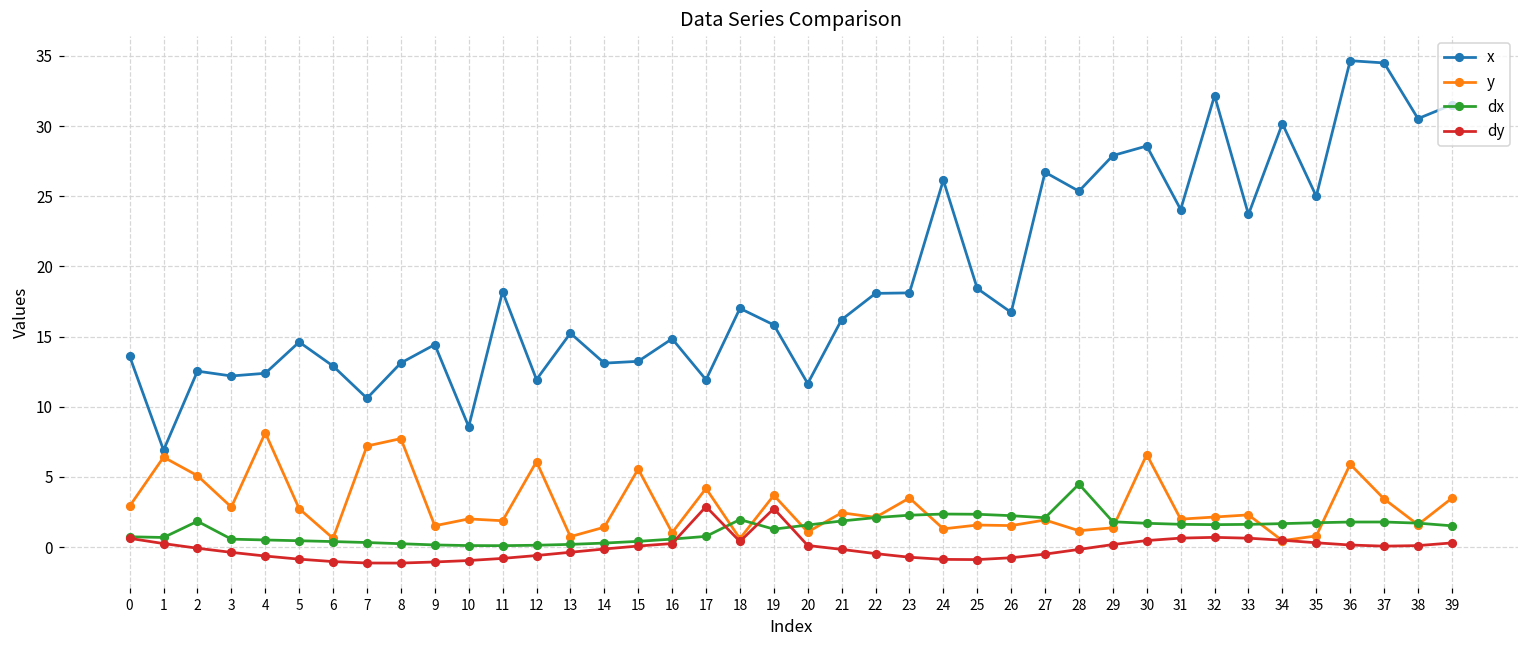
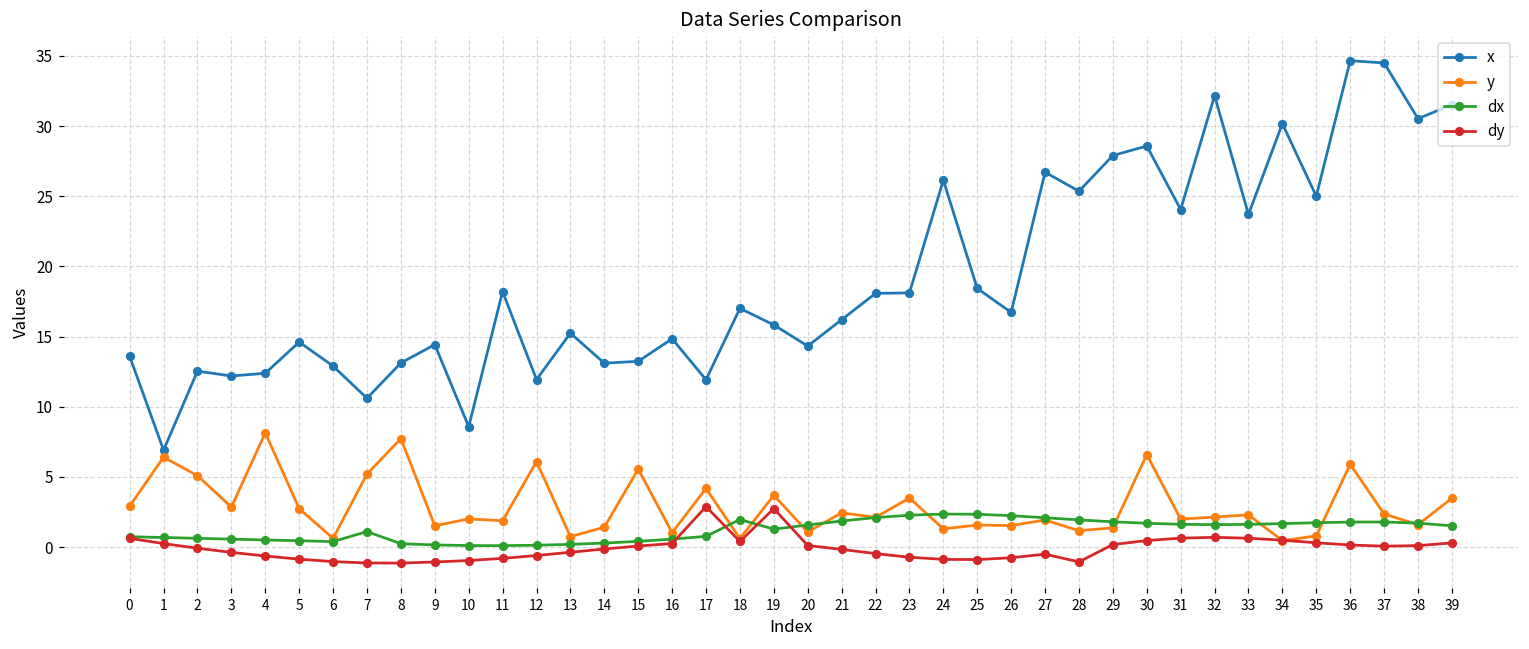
  {
    "x": {
      "0": 13.6,
      "1": 6.9,
      "2": 12.5,
      "3": 12.2,
      "4": 12.4,
      "5": 14.6,
      "6": 12.9,
      "7": 10.6,
      "8": 13.1,
      "9": 14.4,
      "10": 8.6,
      "11": 18.2,
      "12": 11.9,
      "13": 15.2,
      "14": 13.1,
      "15": 13.2,
      "16": 14.8,
      "17": 11.9,
      "18": 17.0,
      "19": 15.8,
-     "20": 11.7,
+     "20": 14.3,
      "21": 16.2,
      "22": 18.1,
      "23": 18.1,
      "24": 26.1,
      "25": 18.4,
      "26": 16.7,
      "27": 26.7,
      "28": 25.4,
      "29": 27.9,
      "30": 28.6,
      "31": 24.1,
      "32": 32.2,
      "33": 23.7,
      "34": 30.2,
      "35": 25.0,
      "36": 34.7,
      "37": 34.5,
      "38": 30.5
    },
    "y": {
      "0": 2.9,
      "1": 6.4,
      "2": 5.1,
      "3": 2.8,
      "4": 8.1,
      "5": 2.7,
      "6": 0.6,
-     "7": 7.2,
+     "7": 5.2,
      "8": 7.7,
      "9": 1.5,
      "10": 2.0,
      "11": 1.9,
      "12": 6.1,
      "13": 0.7,
      "14": 1.4,
      "15": 5.6,
      "16": 1.0,
      "17": 4.2,
      "18": 0.6,
      "19": 3.7,
      "20": 1.1,
      "21": 2.4,
      "23": 3.5,
      "24": 1.3,
      "25": 1.6,
      "26": 1.5,
      "28": 1.2,
      "29": 1.4,
      "30": 6.6,
      "31": 2.0,
      "32": 2.1,
      "33": 2.3,
      "35": 0.8,
      "36": 5.9,
-     "37": 3.4,
+     "37": 2.4,
      "39": 3.5
    },
    "dx": {
      "1": 0.7,
-     "2": 1.8,
+     "2": 0.6,
      "3": 0.6,
      "4": 0.5,
      "5": 0.5,
      "6": 0.4,
-     "7": 0.3,
+     "7": 1.1,
      "8": 0.2,
      "9": 0.2,
      "10": 0.1,
      "11": 0.1,
      "12": 0.1,
      "13": 0.2,
      "14": 0.3,
      "15": 0.4,
      "16": 0.6,
      "17": 0.8,
      "18": 2.0,
      "19": 1.3,
      "20": 1.6,
      "21": 1.9,
      "23": 2.3,
      "24": 2.4,
      "25": 2.3,
      "26": 2.2,
-     "28": 4.5,
+     "28": 1.9,
      "29": 1.8,
      "30": 1.7,
      "31": 1.6,
      "32": 1.6,
      "33": 1.6,
      "34": 1.7,
      "35": 1.7,
      "36": 1.8,
      "37": 1.8,
      "39": 1.5
    },
    "dy": {
      "1": 0.2,
      "2": -0.1,
      "3": -0.4,
      "4": -0.6,
      "5": -0.9,
      "6": -1.0,
      "7": -1.1,
      "8": -1.1,
      "9": -1.1,
      "10": -1.0,
      "11": -0.8,
      "12": -0.6,
      "13": -0.4,
      "14": -0.1,
      "15": 0.1,
      "16": 0.3,
      "17": 2.9,
      "18": 0.4,
      "19": 2.7,
      "20": 0.1,
      "21": -0.2,
      "22": -0.5,
      "23": -0.7,
      "24": -0.9,
      "25": -0.9,
      "26": -0.8,
      "27": -0.5,
-     "28": -0.2,
+     "28": -1.1,
      "29": 0.2,
      "30": 0.5,
      "31": 0.6,
      "32": 0.7,
      "33": 0.6,
      "35": 0.3,
      "36": 0.1,
      "37": 0.1,
      "38": 0.1,
      "39": 0.3
    }
  }
